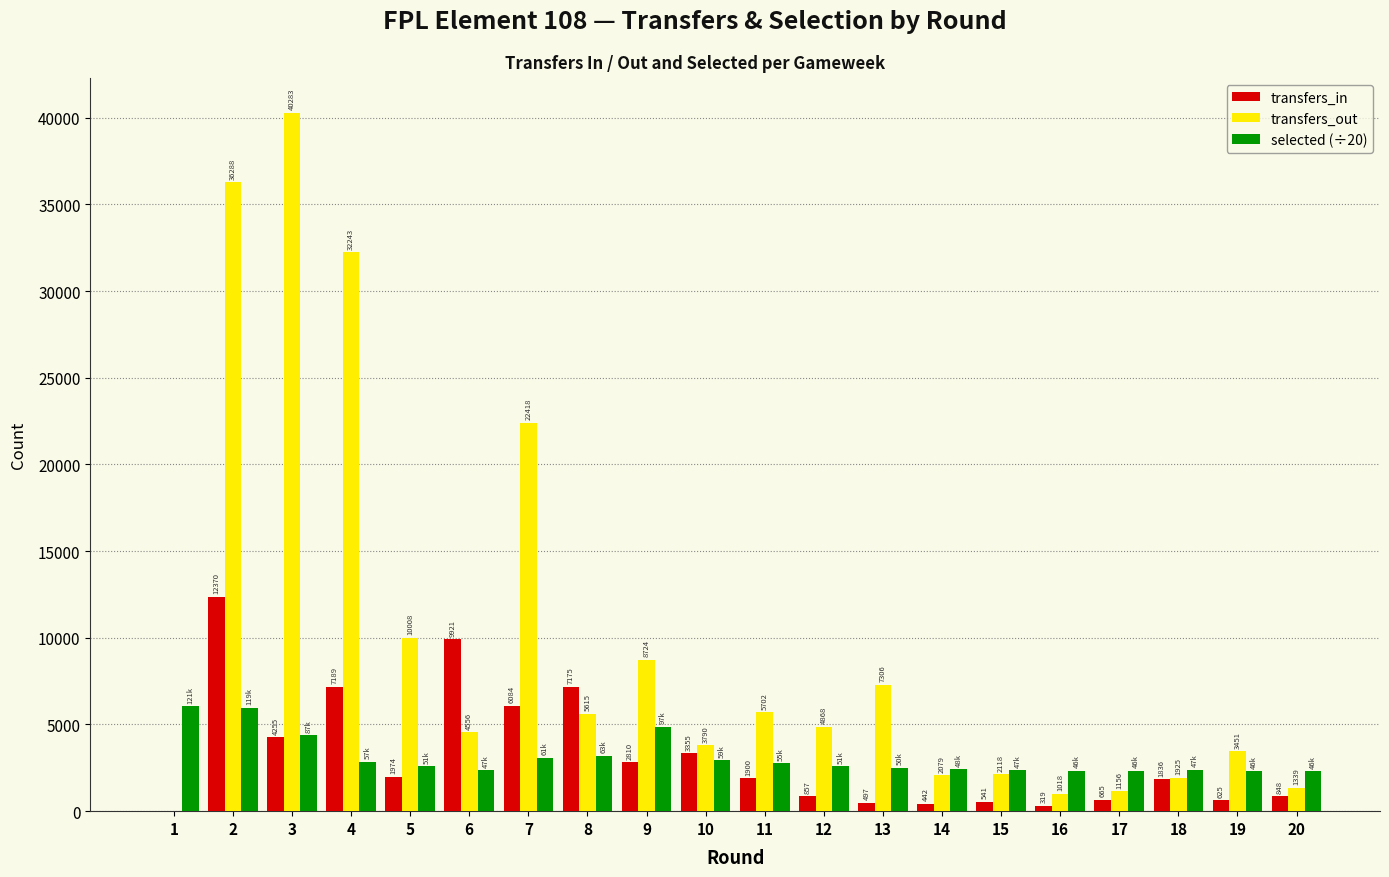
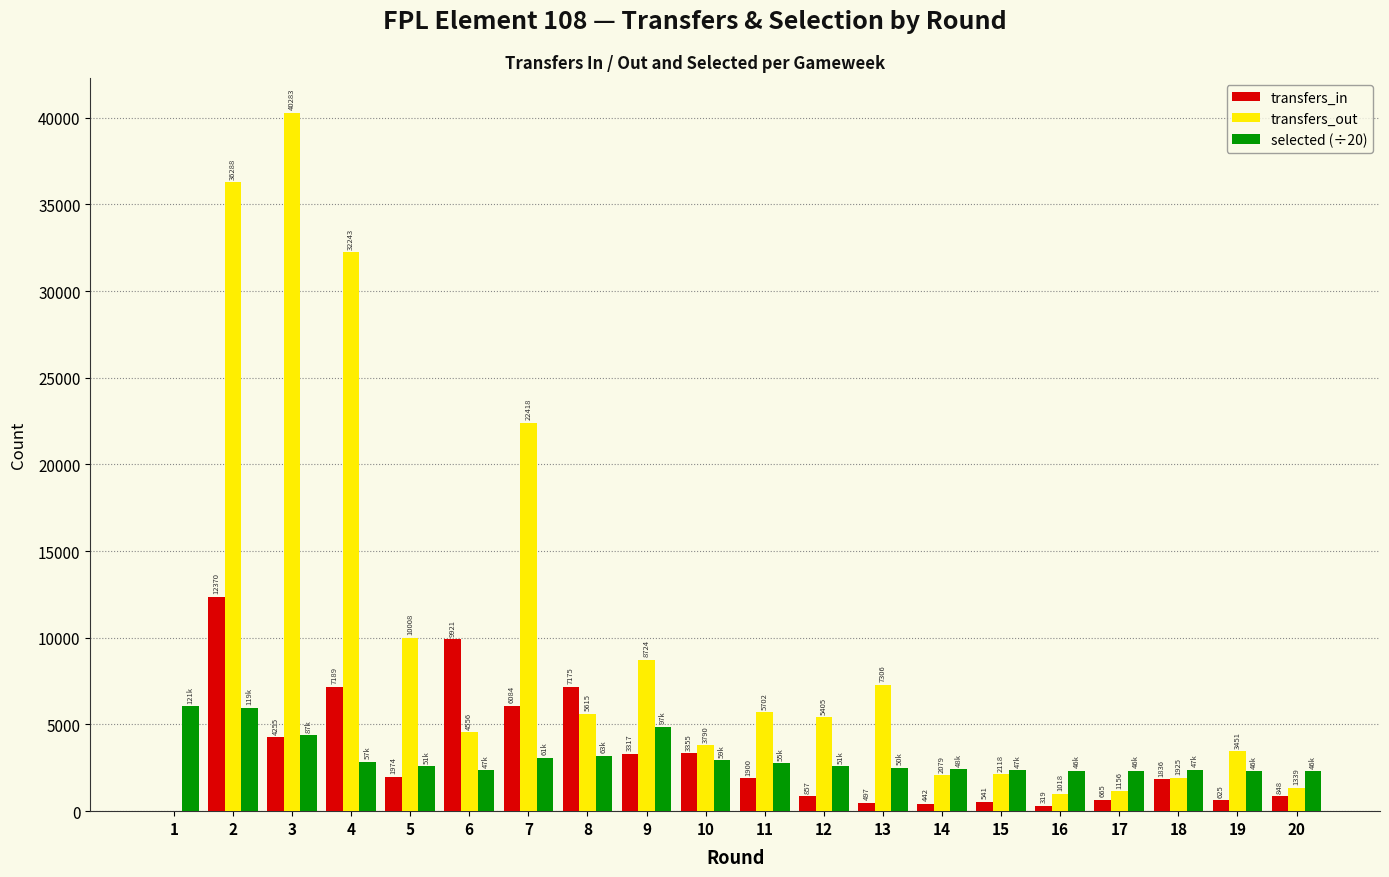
  {
    "transfers_in": {
      "2": 12370,
      "3": 4255,
      "4": 7189,
      "5": 1974,
      "6": 9921,
      "7": 6084,
      "8": 7175,
-     "9": 2810,
+     "9": 3317,
      "10": 3355,
      "11": 1900,
      "12": 857,
      "13": 497,
      "14": 442,
      "15": 541,
      "16": 319,
      "17": 665,
      "18": 1836,
      "19": 625,
      "20": 848
    },
    "transfers_out": {
      "2": 36288,
      "3": 40283,
      "4": 32243,
      "5": 10008,
      "6": 4556,
      "7": 22418,
      "8": 5615,
      "9": 8724,
      "10": 3790,
      "11": 5702,
-     "12": 4868,
+     "12": 5405,
      "13": 7306,
      "14": 2079,
      "15": 2118,
      "16": 1018,
      "17": 1156,
      "18": 1925,
      "19": 3451,
      "20": 1339
    }
  }
